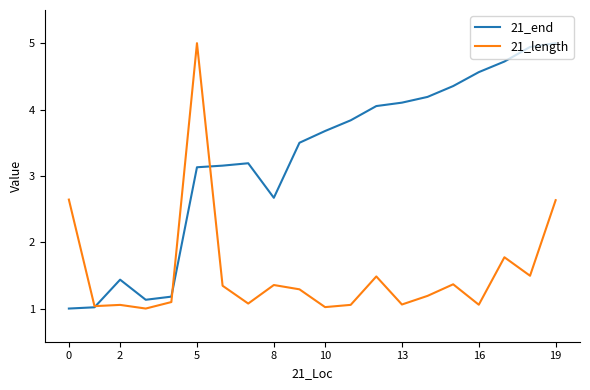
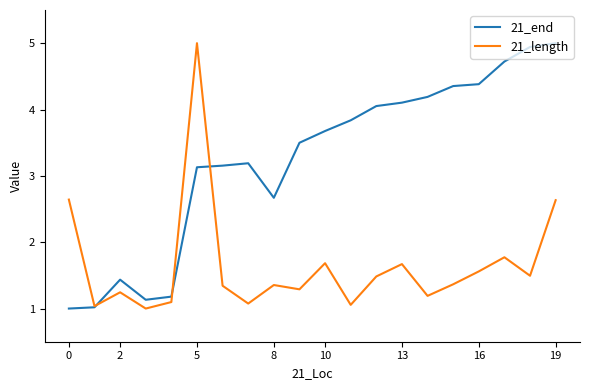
  {
    "21_end": {
      "0": 1.0,
      "2": 1.4,
      "5": 3.1,
      "8": 2.7,
      "10": 3.7,
      "13": 4.1,
-     "16": 4.6
+     "16": 4.4
    },
    "21_length": {
      "0": 2.6,
-     "2": 1.1,
+     "2": 1.2,
      "5": 5.0,
      "8": 1.4,
-     "10": 1.0,
-     "13": 1.1,
-     "16": 1.1,
+     "10": 1.7,
+     "13": 1.7,
+     "16": 1.6,
      "19": 2.6
    }
  }
